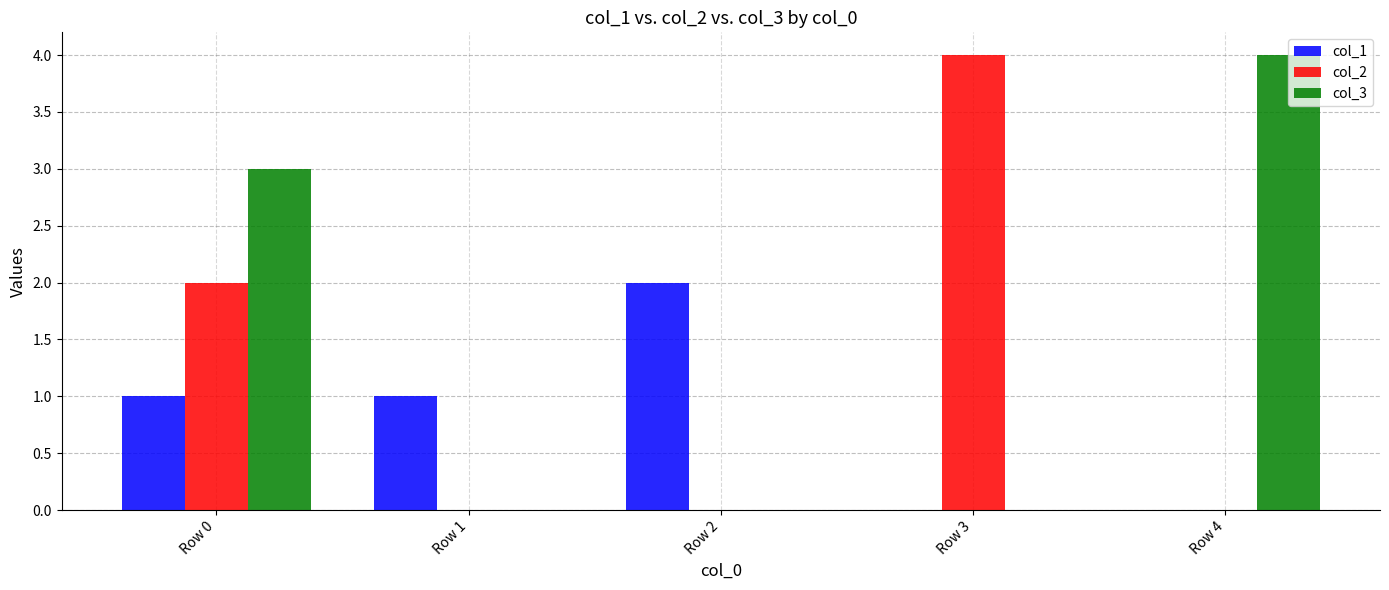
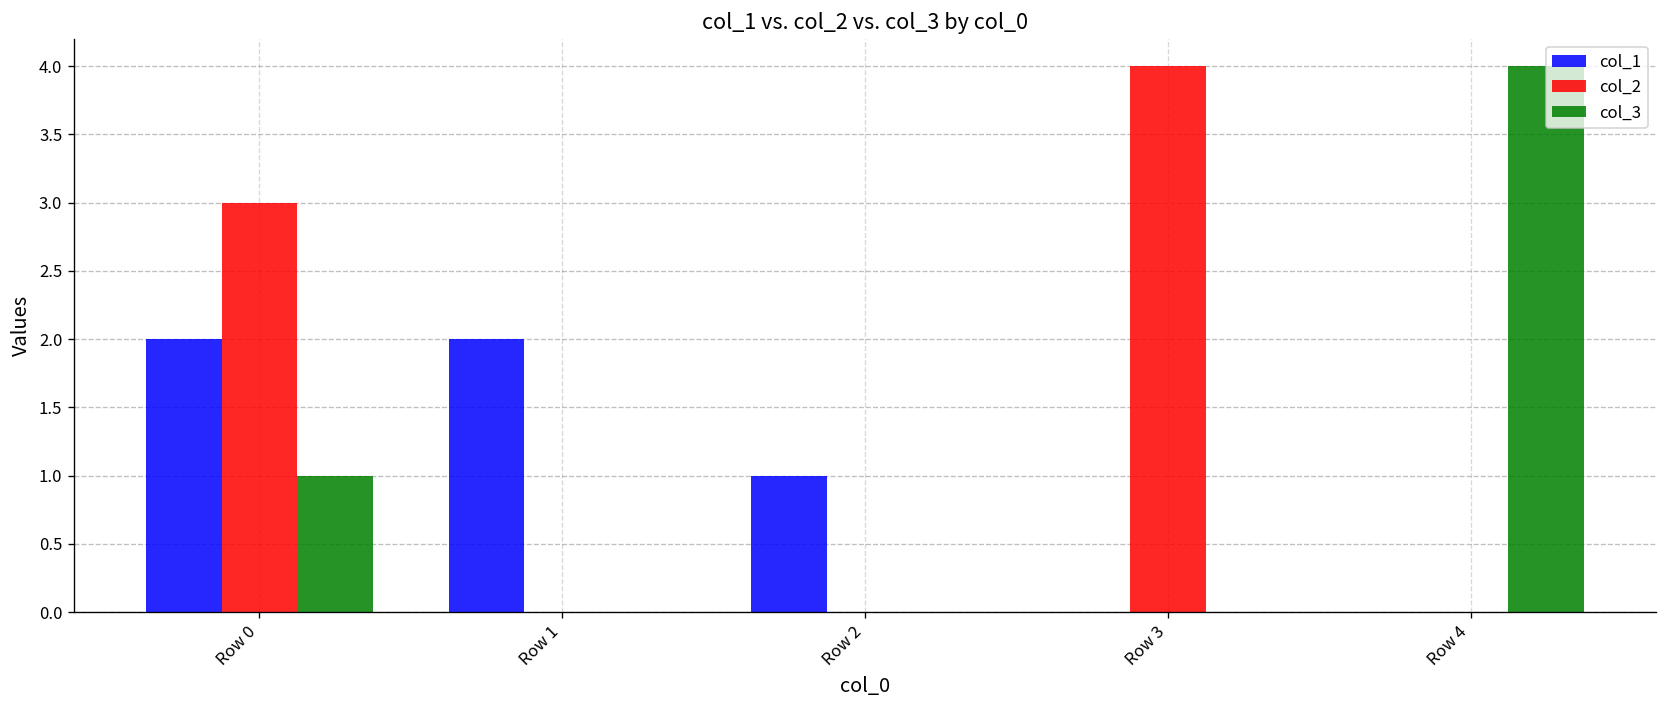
  {
    "col_1": {
-     "Row 0": 1,
-     "Row 1": 1,
-     "Row 2": 2,
+     "Row 0": 2,
+     "Row 1": 2,
+     "Row 2": 1,
      "Row 3": 0,
      "Row 4": 0
    },
    "col_2": {
-     "Row 0": 2,
+     "Row 0": 3,
      "Row 1": 0,
      "Row 2": 0,
      "Row 3": 4,
      "Row 4": 0
    },
    "col_3": {
-     "Row 0": 3,
+     "Row 0": 1,
      "Row 1": 0,
      "Row 2": 0,
      "Row 3": 0
    }
  }
